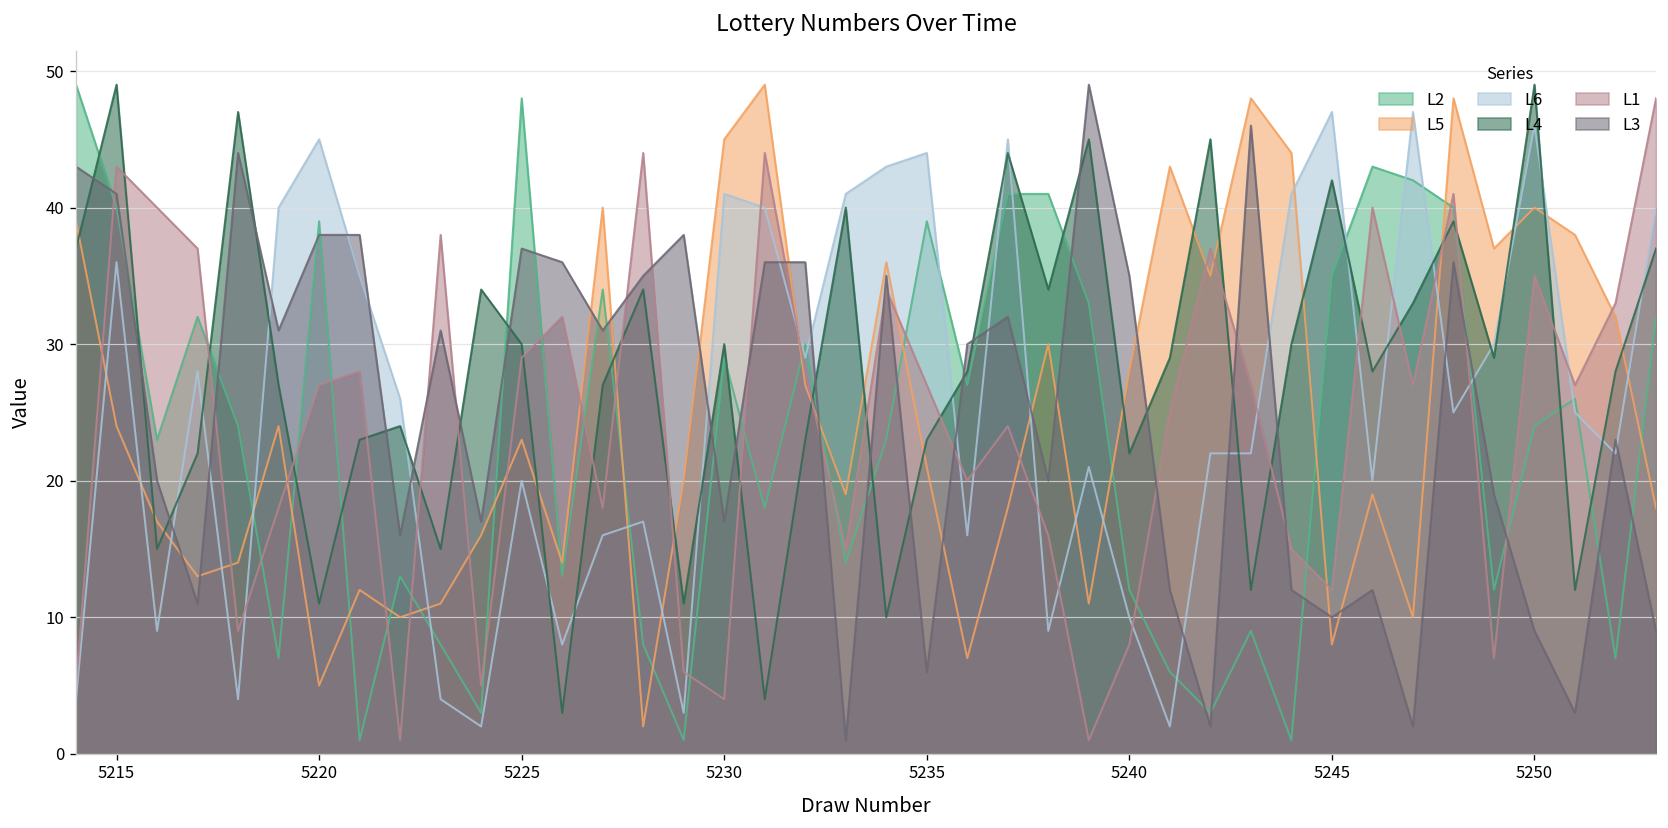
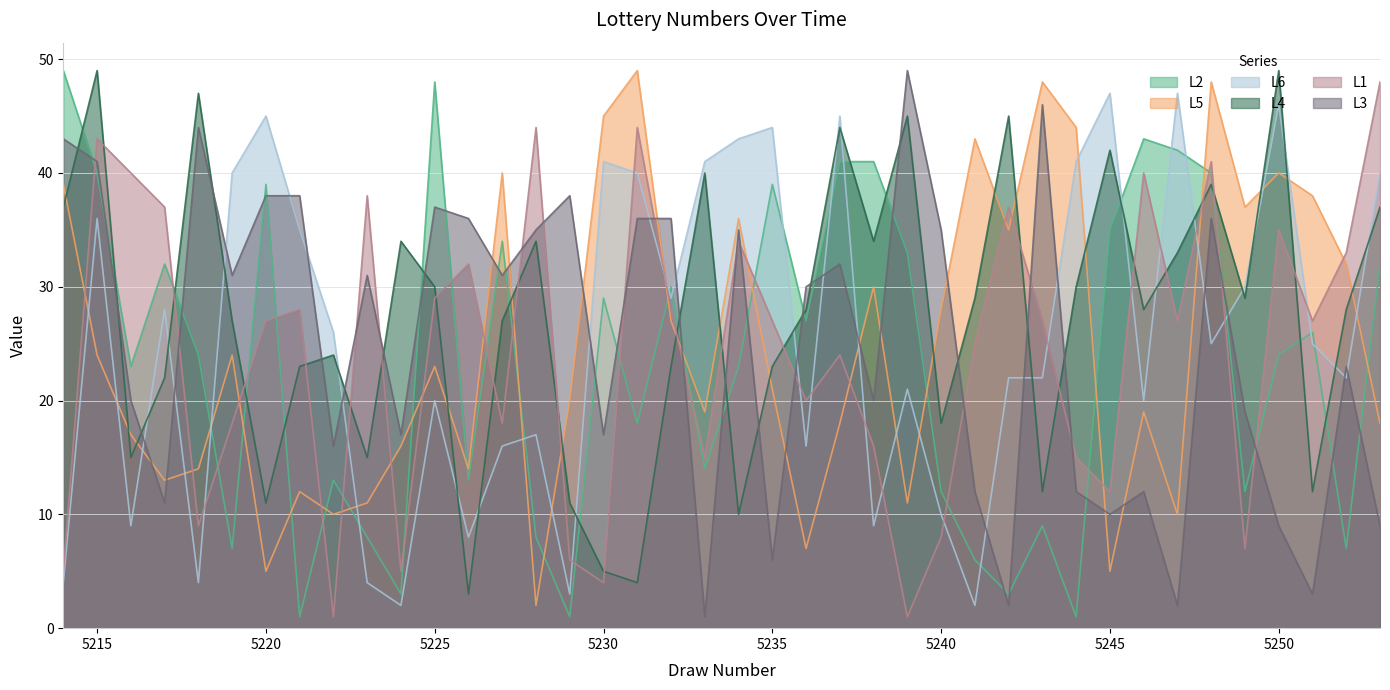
  {
    "L2": {
      "5215": 40,
      "5220": 39,
      "5225": 48,
      "5230": 29,
      "5235": 39,
      "5240": 12,
      "5245": 35,
      "5250": 24
    },
    "L5": {
      "5215": 24,
      "5220": 5,
      "5225": 23,
      "5230": 45,
      "5235": 21,
      "5240": 28,
-     "5245": 8,
+     "5245": 5,
      "5250": 40
    },
    "L6": {
      "5215": 36,
      "5220": 45,
      "5225": 20,
      "5230": 41,
      "5235": 44,
      "5240": 10,
      "5245": 47,
      "5250": 46
    },
    "L4": {
      "5215": 49,
      "5220": 11,
      "5225": 30,
-     "5230": 30,
+     "5230": 5,
      "5235": 23,
-     "5240": 22,
+     "5240": 18,
      "5245": 42,
      "5250": 49
    },
    "L1": {
      "5215": 43,
      "5220": 27,
      "5225": 29,
      "5230": 4,
      "5235": 27,
      "5240": 8,
      "5245": 12,
      "5250": 35
    },
    "L3": {
      "5215": 41,
      "5220": 38,
      "5225": 37,
      "5230": 17,
      "5235": 6,
      "5240": 35,
      "5245": 10,
      "5250": 9
    }
  }
